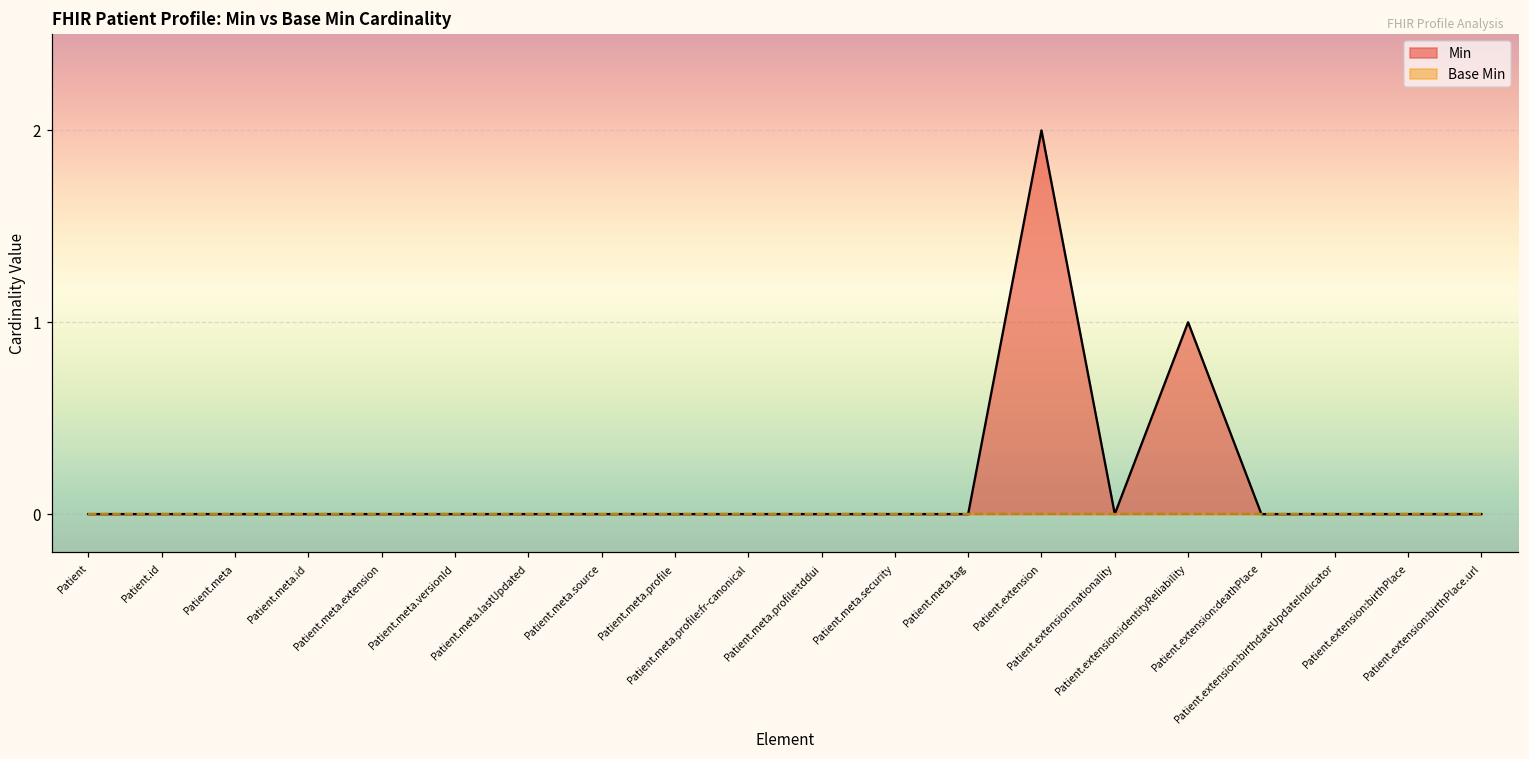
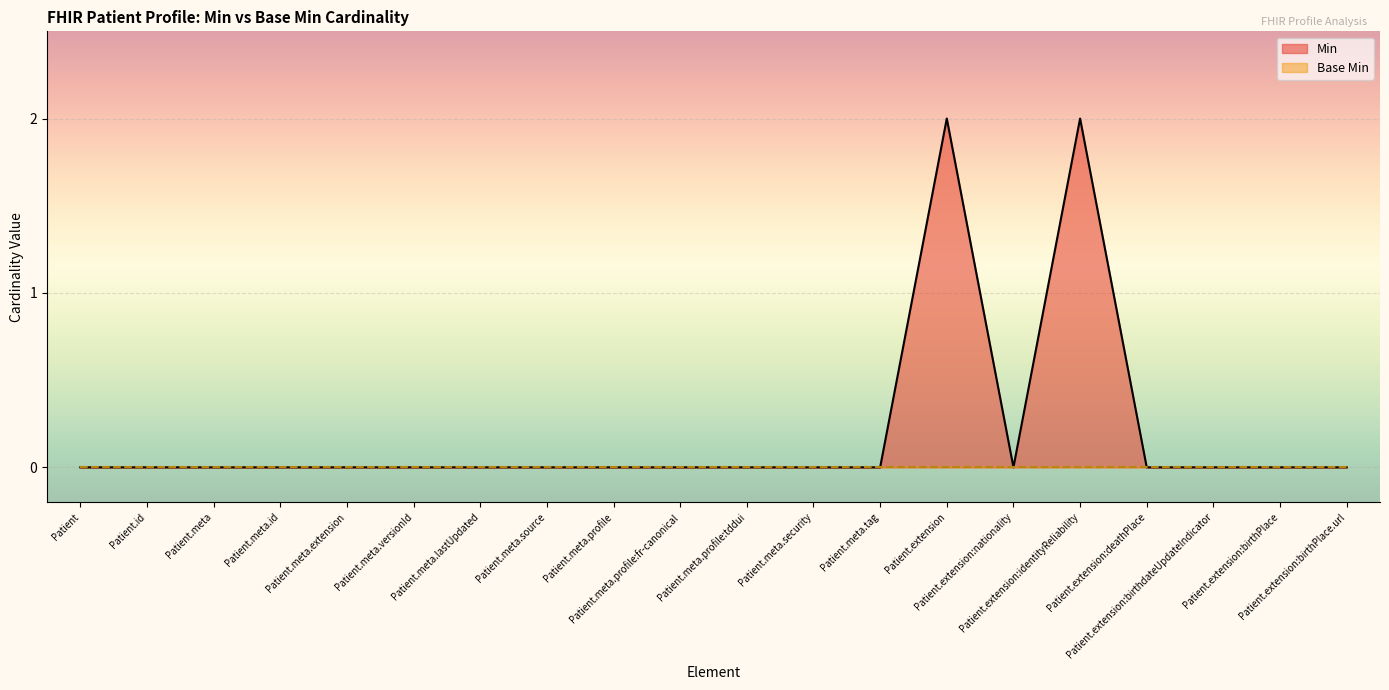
  {
    "Min": {
      "Patient.extension": 2,
-     "Patient.extension:identityReliability": 1
+     "Patient.extension:identityReliability": 2
    },
    "Base Min": {
      "Patient.extension": 0,
      "Patient.extension:identityReliability": 0
    }
  }
